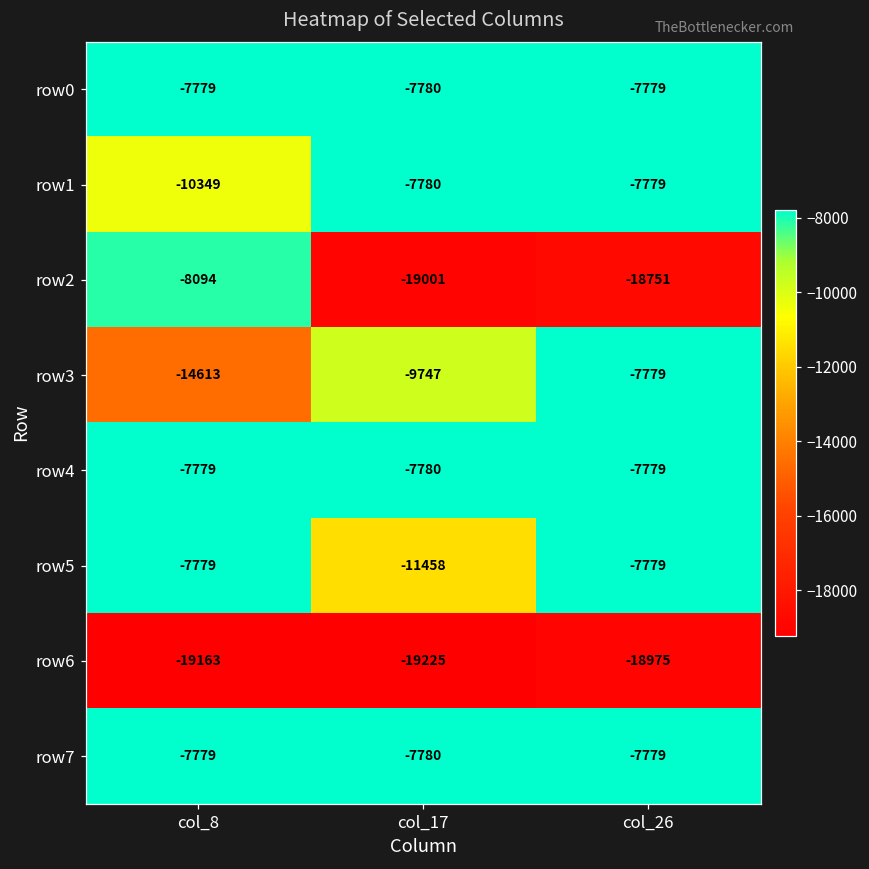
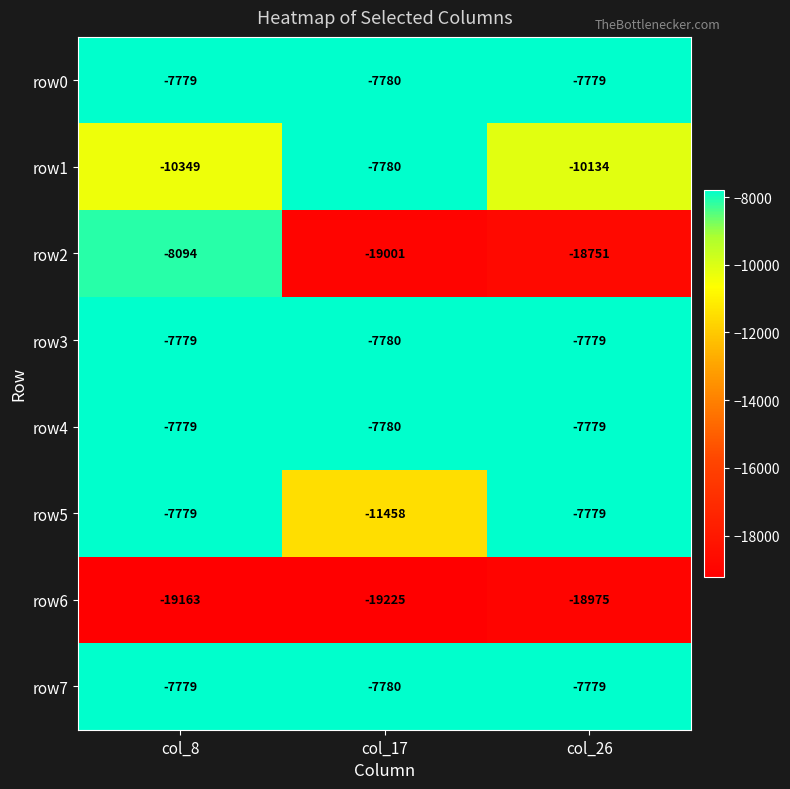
  {
    "row0": {
      "col_8": -7779,
      "col_17": -7780,
      "col_26": -7779
    },
    "row1": {
      "col_8": -10349,
      "col_17": -7780,
-     "col_26": -7779
+     "col_26": -10134
    },
    "row2": {
      "col_8": -8094,
      "col_17": -19001,
      "col_26": -18751
    },
    "row3": {
-     "col_8": -14613,
-     "col_17": -9747,
+     "col_8": -7779,
+     "col_17": -7780,
      "col_26": -7779
    },
    "row4": {
      "col_8": -7779,
      "col_17": -7780,
      "col_26": -7779
    },
    "row5": {
      "col_8": -7779,
      "col_17": -11458,
      "col_26": -7779
    },
    "row6": {
      "col_8": -19163,
      "col_17": -19225,
      "col_26": -18975
    },
    "row7": {
      "col_8": -7779,
      "col_17": -7780,
      "col_26": -7779
    }
  }
